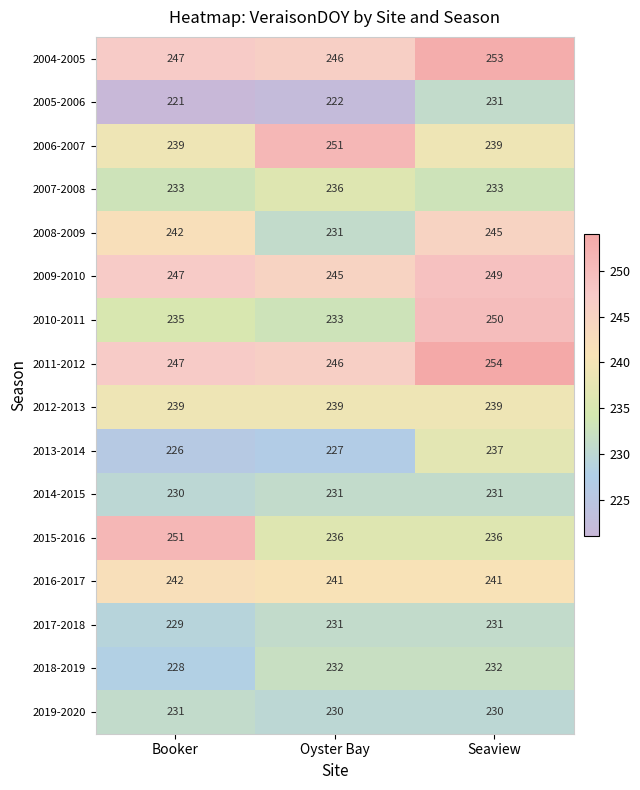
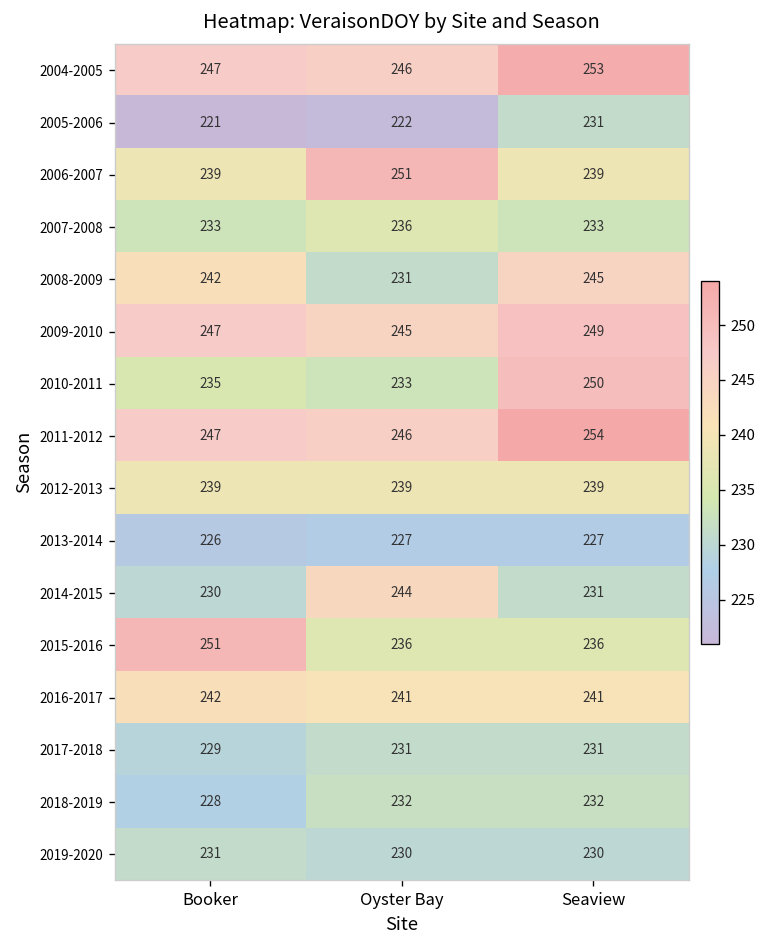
  {
    "2004-2005": {
      "Booker": 247,
      "Oyster Bay": 246,
      "Seaview": 253
    },
    "2005-2006": {
      "Booker": 221,
      "Oyster Bay": 222,
      "Seaview": 231
    },
    "2006-2007": {
      "Booker": 239,
      "Oyster Bay": 251,
      "Seaview": 239
    },
    "2007-2008": {
      "Booker": 233,
      "Oyster Bay": 236,
      "Seaview": 233
    },
    "2008-2009": {
      "Booker": 242,
      "Oyster Bay": 231,
      "Seaview": 245
    },
    "2009-2010": {
      "Booker": 247,
      "Oyster Bay": 245,
      "Seaview": 249
    },
    "2010-2011": {
      "Booker": 235,
      "Oyster Bay": 233,
      "Seaview": 250
    },
    "2011-2012": {
      "Booker": 247,
      "Oyster Bay": 246,
      "Seaview": 254
    },
    "2012-2013": {
      "Booker": 239,
      "Oyster Bay": 239,
      "Seaview": 239
    },
    "2013-2014": {
      "Booker": 226,
      "Oyster Bay": 227,
-     "Seaview": 237
+     "Seaview": 227
    },
    "2014-2015": {
      "Booker": 230,
-     "Oyster Bay": 231,
+     "Oyster Bay": 244,
      "Seaview": 231
    },
    "2015-2016": {
      "Booker": 251,
      "Oyster Bay": 236,
      "Seaview": 236
    },
    "2016-2017": {
      "Booker": 242,
      "Oyster Bay": 241,
      "Seaview": 241
    },
    "2017-2018": {
      "Booker": 229,
      "Oyster Bay": 231,
      "Seaview": 231
    },
    "2018-2019": {
      "Booker": 228,
      "Oyster Bay": 232,
      "Seaview": 232
    },
    "2019-2020": {
      "Booker": 231,
      "Oyster Bay": 230,
      "Seaview": 230
    }
  }
